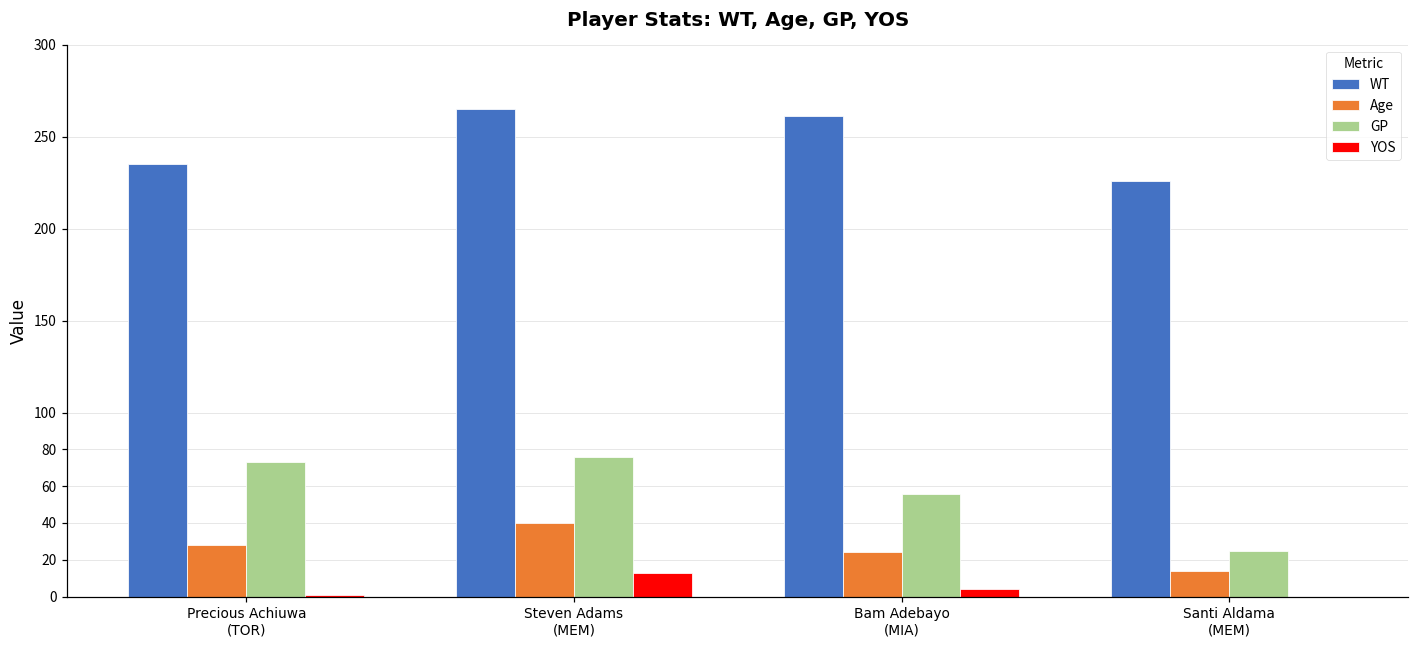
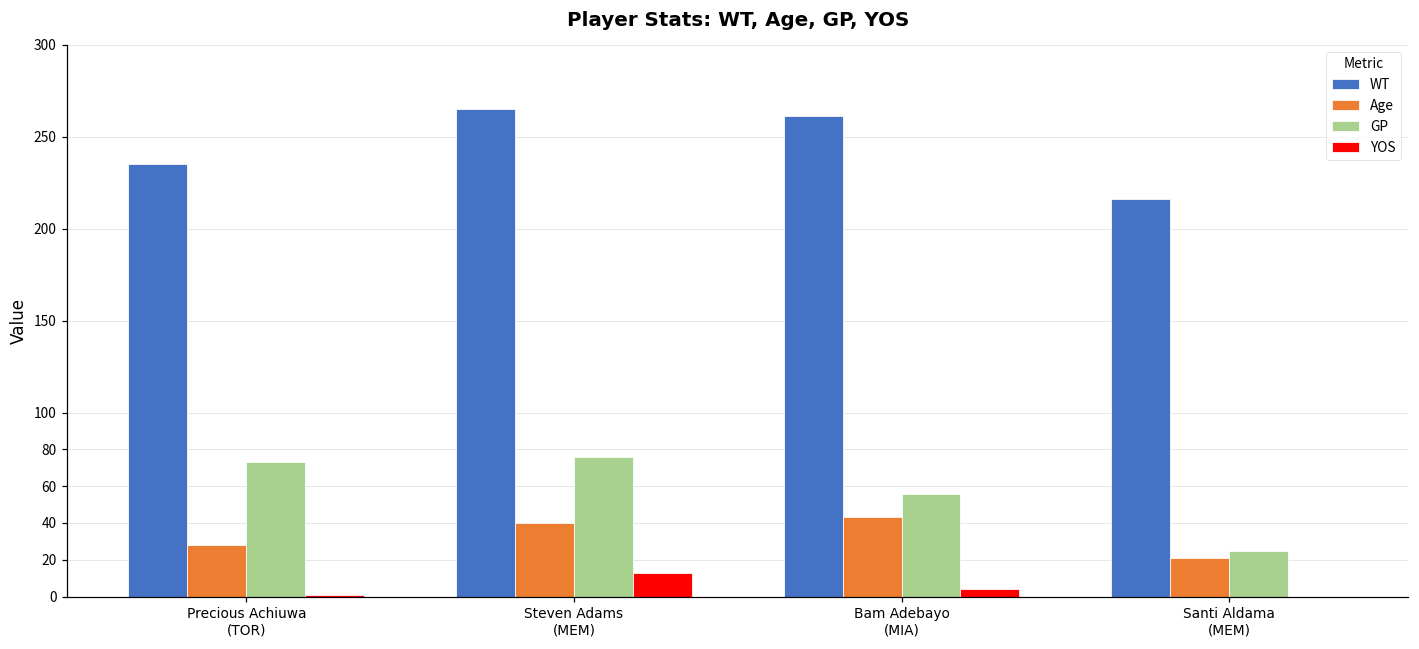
  {
    "WT": {
      "Precious Achiuwa (TOR)": 235,
      "Steven Adams (MEM)": 265,
      "Bam Adebayo (MIA)": 261,
-     "Santi Aldama (MEM)": 226
+     "Santi Aldama (MEM)": 216
    },
    "Age": {
      "Precious Achiuwa (TOR)": 28,
      "Steven Adams (MEM)": 40,
-     "Bam Adebayo (MIA)": 24,
-     "Santi Aldama (MEM)": 14
+     "Bam Adebayo (MIA)": 43,
+     "Santi Aldama (MEM)": 21
    },
    "GP": {
      "Precious Achiuwa (TOR)": 73,
      "Steven Adams (MEM)": 76,
      "Bam Adebayo (MIA)": 56,
      "Santi Aldama (MEM)": 25
    },
    "YOS": {
      "Steven Adams (MEM)": 13,
      "Bam Adebayo (MIA)": 4,
      "Santi Aldama (MEM)": 0
    }
  }
